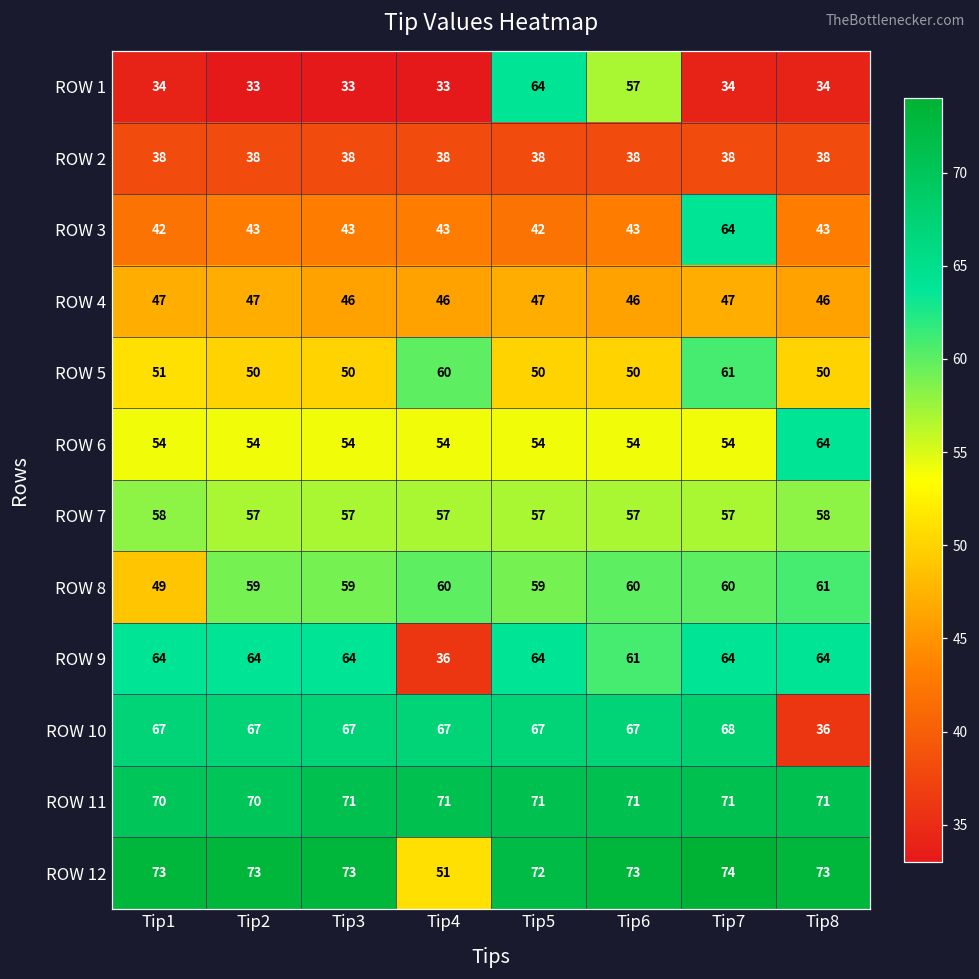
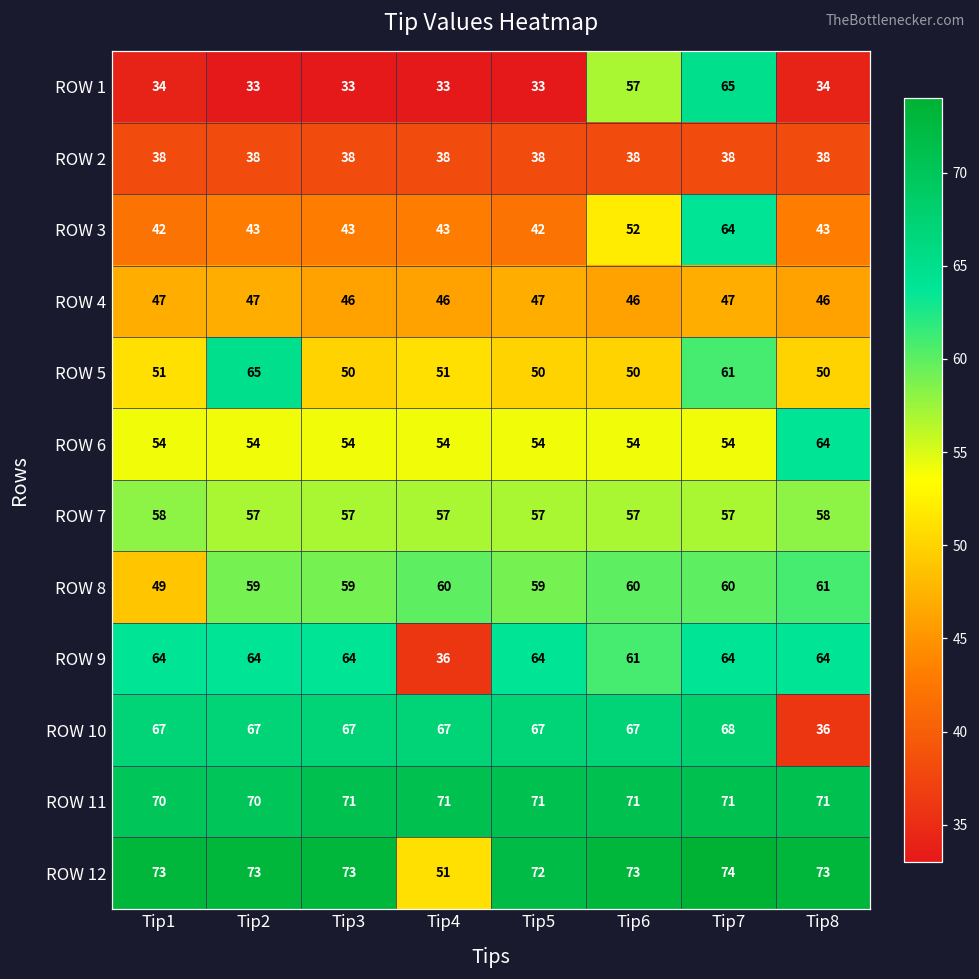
  {
    "ROW 1": {
      "Tip1": 34,
      "Tip2": 33,
      "Tip3": 33,
      "Tip4": 33,
-     "Tip5": 64,
+     "Tip5": 33,
      "Tip6": 57,
-     "Tip7": 34,
+     "Tip7": 65,
      "Tip8": 34
    },
    "ROW 2": {
      "Tip1": 38,
      "Tip2": 38,
      "Tip3": 38,
      "Tip4": 38,
      "Tip5": 38,
      "Tip6": 38,
      "Tip7": 38,
      "Tip8": 38
    },
    "ROW 3": {
      "Tip1": 42,
      "Tip2": 43,
      "Tip3": 43,
      "Tip4": 43,
      "Tip5": 42,
-     "Tip6": 43,
+     "Tip6": 52,
      "Tip7": 64,
      "Tip8": 43
    },
    "ROW 4": {
      "Tip1": 47,
      "Tip2": 47,
      "Tip3": 46,
      "Tip4": 46,
      "Tip5": 47,
      "Tip6": 46,
      "Tip7": 47,
      "Tip8": 46
    },
    "ROW 5": {
      "Tip1": 51,
-     "Tip2": 50,
+     "Tip2": 65,
      "Tip3": 50,
-     "Tip4": 60,
+     "Tip4": 51,
      "Tip5": 50,
      "Tip6": 50,
      "Tip7": 61,
      "Tip8": 50
    },
    "ROW 6": {
      "Tip1": 54,
      "Tip2": 54,
      "Tip3": 54,
      "Tip4": 54,
      "Tip5": 54,
      "Tip6": 54,
      "Tip7": 54,
      "Tip8": 64
    },
    "ROW 7": {
      "Tip1": 58,
      "Tip2": 57,
      "Tip3": 57,
      "Tip4": 57,
      "Tip5": 57,
      "Tip6": 57,
      "Tip7": 57,
      "Tip8": 58
    },
    "ROW 8": {
      "Tip1": 49,
      "Tip2": 59,
      "Tip3": 59,
      "Tip4": 60,
      "Tip5": 59,
      "Tip6": 60,
      "Tip7": 60,
      "Tip8": 61
    },
    "ROW 9": {
      "Tip1": 64,
      "Tip2": 64,
      "Tip3": 64,
      "Tip4": 36,
      "Tip5": 64,
      "Tip6": 61,
      "Tip7": 64,
      "Tip8": 64
    },
    "ROW 10": {
      "Tip1": 67,
      "Tip2": 67,
      "Tip3": 67,
      "Tip4": 67,
      "Tip5": 67,
      "Tip6": 67,
      "Tip7": 68,
      "Tip8": 36
    },
    "ROW 11": {
      "Tip1": 70,
      "Tip2": 70,
      "Tip3": 71,
      "Tip4": 71,
      "Tip5": 71,
      "Tip6": 71,
      "Tip7": 71,
      "Tip8": 71
    },
    "ROW 12": {
      "Tip1": 73,
      "Tip2": 73,
      "Tip3": 73,
      "Tip4": 51,
      "Tip5": 72,
      "Tip6": 73,
      "Tip7": 74,
      "Tip8": 73
    }
  }
